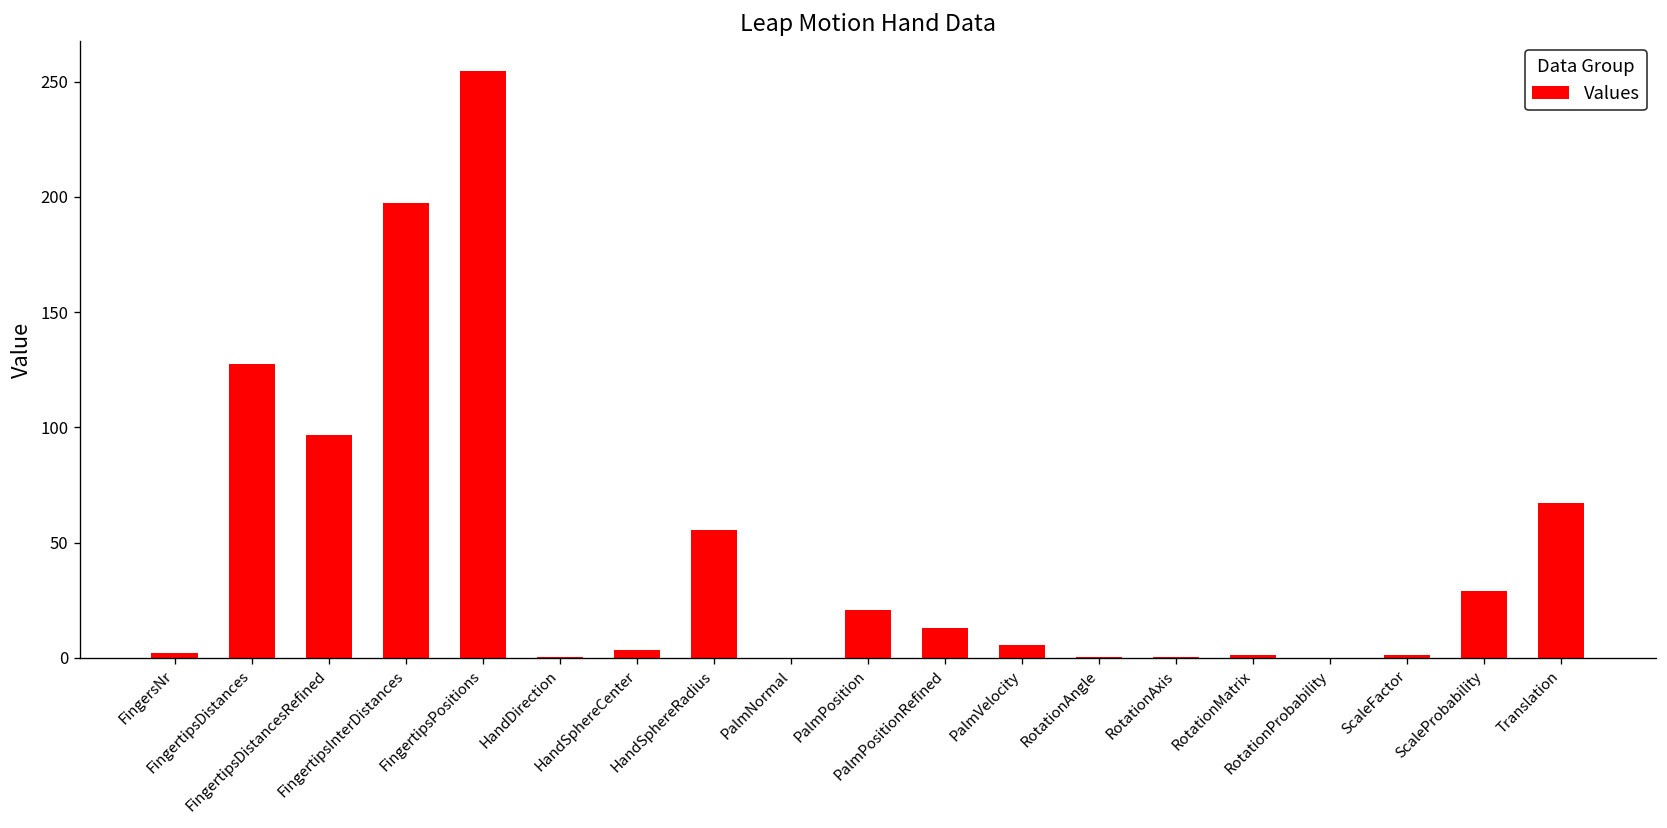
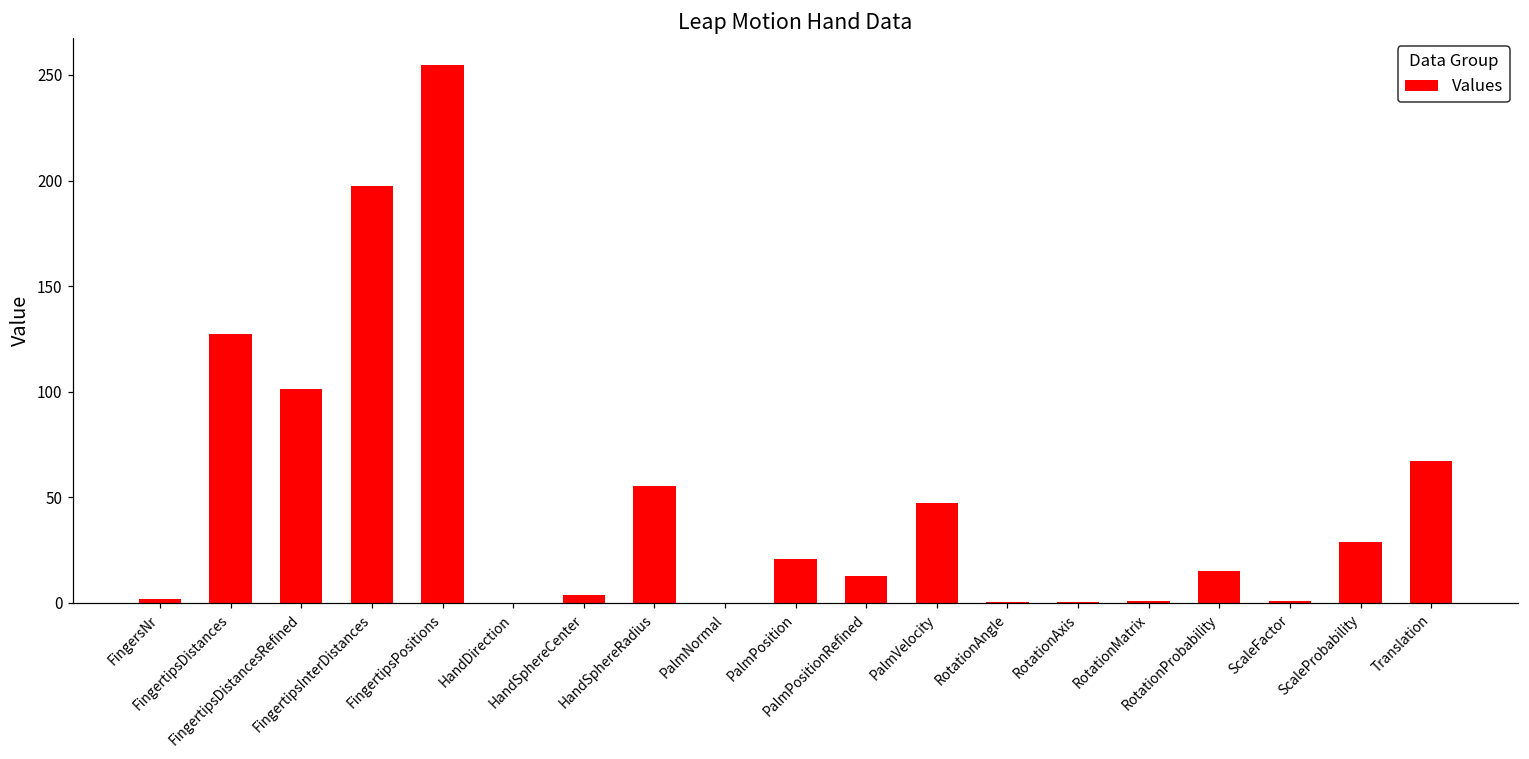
  {
    "FingersNr": 2,
    "FingertipsDistances": 127,
-   "FingertipsDistancesRefined": 97,
+   "FingertipsDistancesRefined": 101,
    "FingertipsInterDistances": 198,
    "FingertipsPositions": 255,
    "HandSphereCenter": 4,
    "HandSphereRadius": 56,
    "PalmPosition": 21,
    "PalmPositionRefined": 13,
-   "PalmVelocity": 5,
-   "RotationProbability": 0,
+   "PalmVelocity": 47,
+   "RotationProbability": 15,
    "ScaleProbability": 29,
    "Translation": 67
  }
